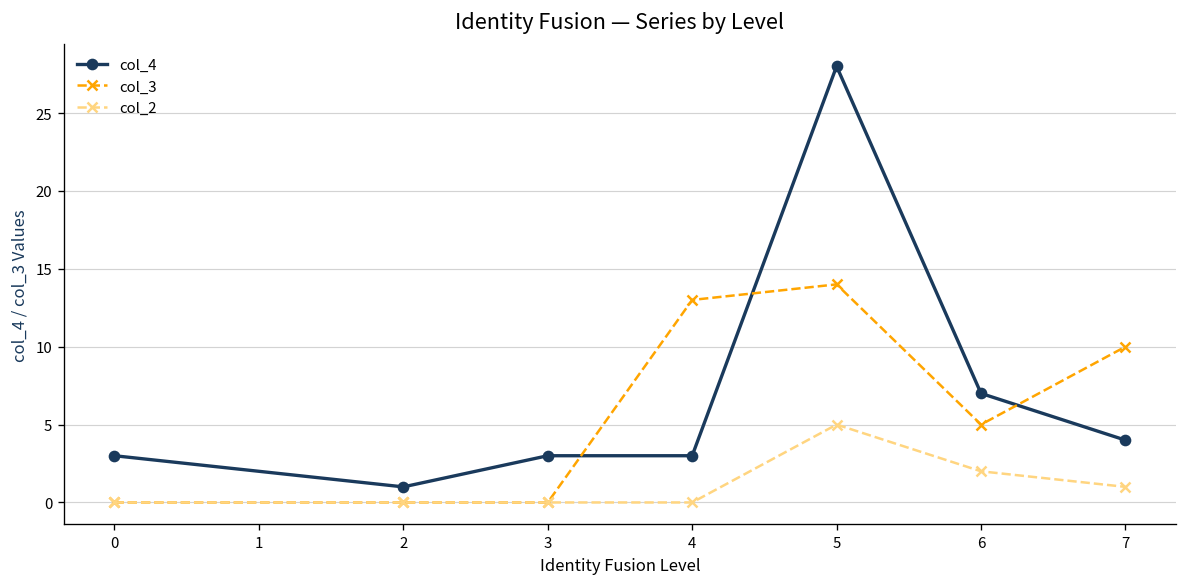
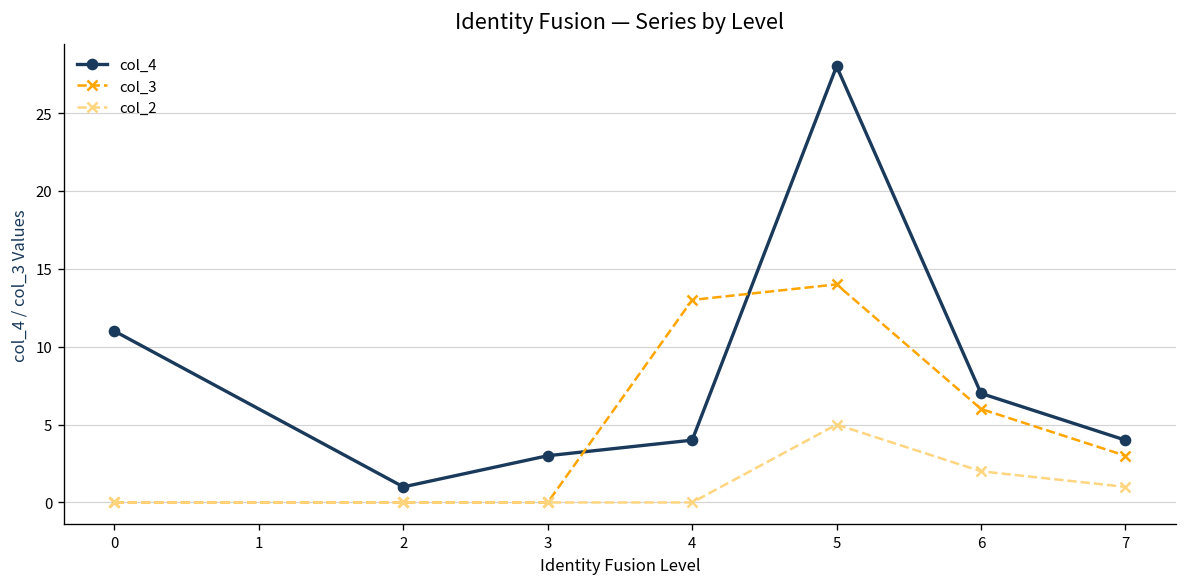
  {
    "col_4": {
-     "0": 3,
+     "0": 11,
      "2": 1,
      "3": 3,
-     "4": 3,
+     "4": 4,
      "5": 28,
      "6": 7,
      "7": 4
    },
    "col_3": {
      "4": 13,
      "5": 14,
-     "6": 5,
-     "7": 10
+     "6": 6,
+     "7": 3
    },
    "col_2": {
      "4": 0,
      "5": 5,
      "6": 2,
      "7": 1
    }
  }
